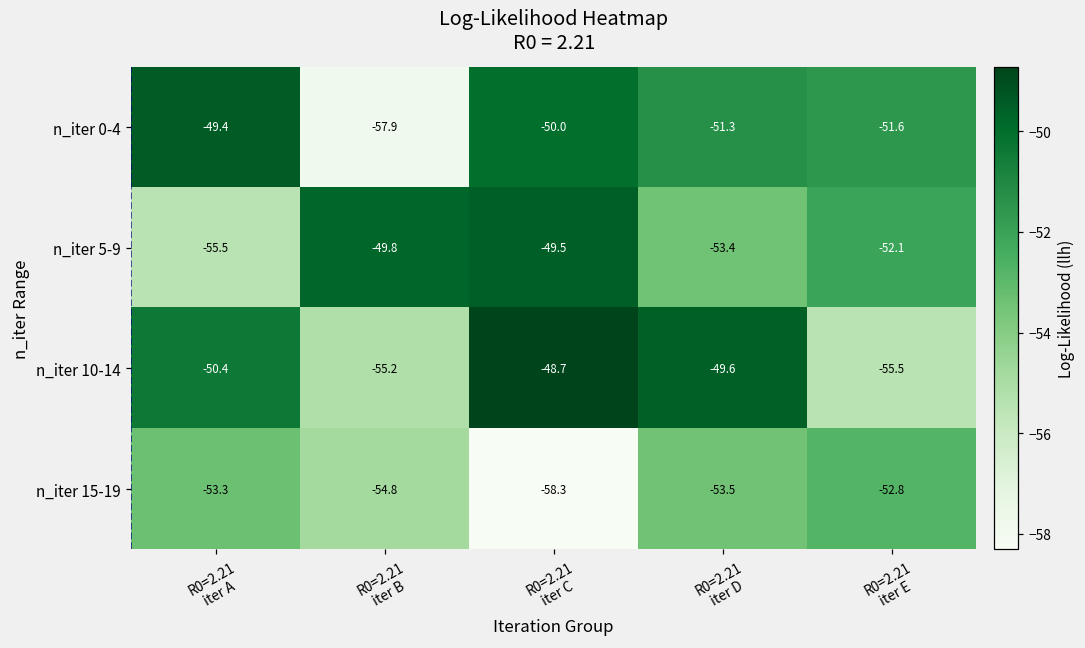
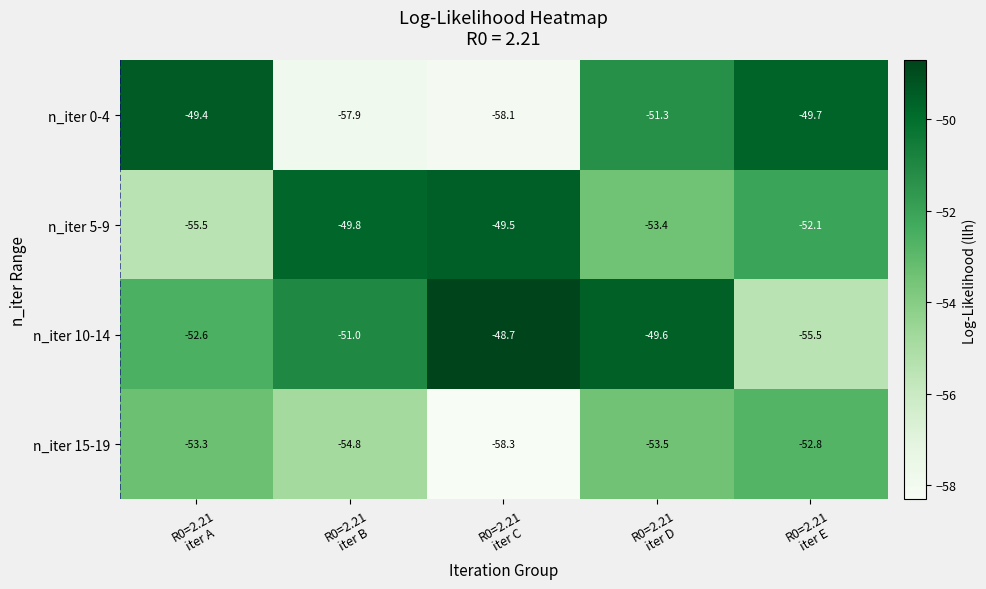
  {
    "n_iter 0-4": {
      "R0=2.21 iter A": -49.4,
      "R0=2.21 iter B": -57.9,
-     "R0=2.21 iter C": -50.0,
+     "R0=2.21 iter C": -58.1,
      "R0=2.21 iter D": -51.3,
-     "R0=2.21 iter E": -51.6
+     "R0=2.21 iter E": -49.7
    },
    "n_iter 5-9": {
      "R0=2.21 iter A": -55.5,
      "R0=2.21 iter B": -49.8,
      "R0=2.21 iter C": -49.5,
      "R0=2.21 iter D": -53.4,
      "R0=2.21 iter E": -52.1
    },
    "n_iter 10-14": {
-     "R0=2.21 iter A": -50.4,
-     "R0=2.21 iter B": -55.2,
+     "R0=2.21 iter A": -52.6,
+     "R0=2.21 iter B": -51.0,
      "R0=2.21 iter C": -48.7,
      "R0=2.21 iter D": -49.6,
      "R0=2.21 iter E": -55.5
    },
    "n_iter 15-19": {
      "R0=2.21 iter A": -53.3,
      "R0=2.21 iter B": -54.8,
      "R0=2.21 iter C": -58.3,
      "R0=2.21 iter D": -53.5,
      "R0=2.21 iter E": -52.8
    }
  }
